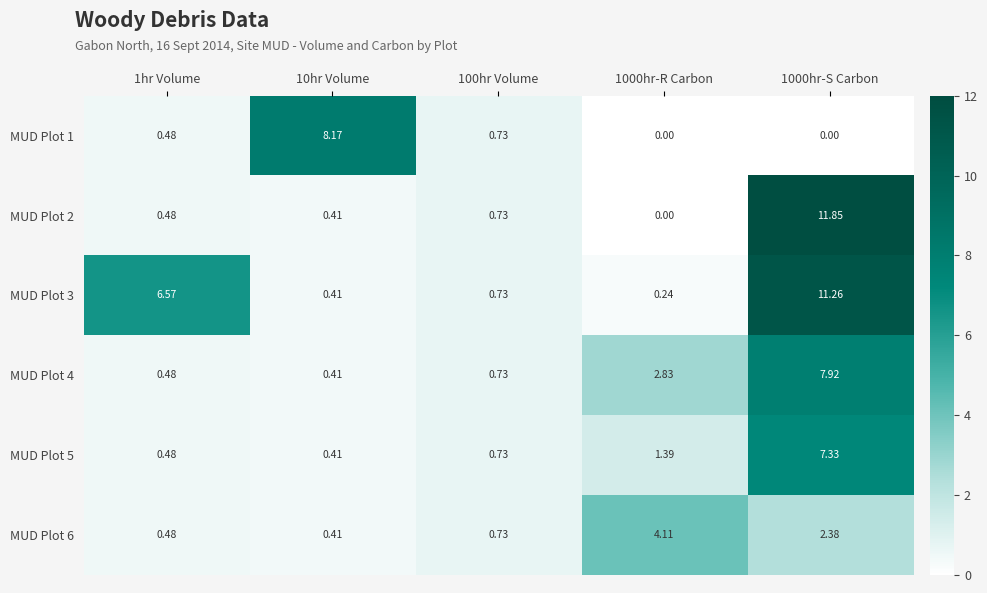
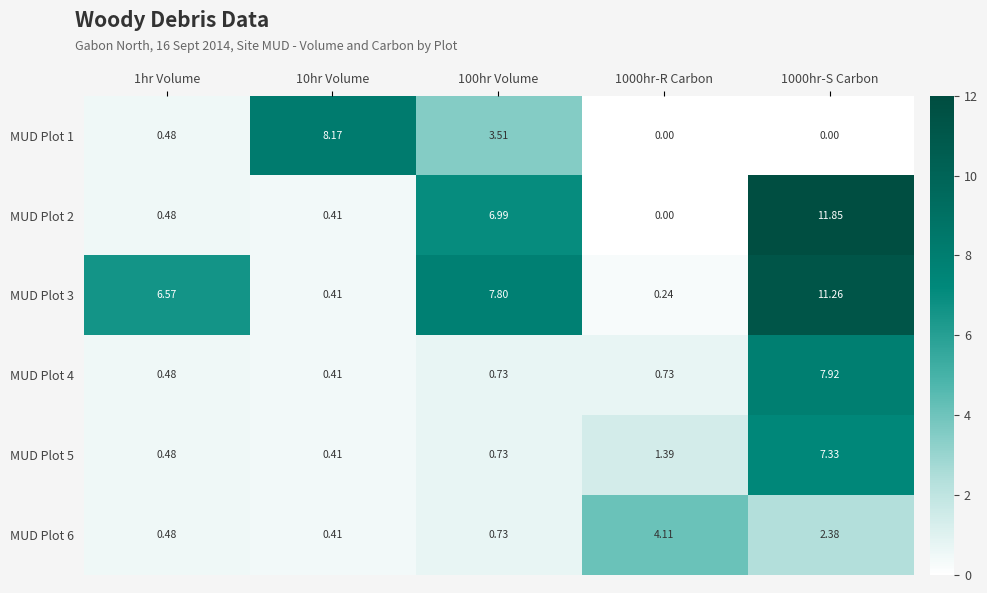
  {
    "MUD Plot 1": {
      "1hr Volume": 0.48,
      "10hr Volume": 8.17,
-     "100hr Volume": 0.73,
+     "100hr Volume": 3.51,
      "1000hr-R Carbon": 0.00,
      "1000hr-S Carbon": 0.00
    },
    "MUD Plot 2": {
      "1hr Volume": 0.48,
      "10hr Volume": 0.41,
-     "100hr Volume": 0.73,
+     "100hr Volume": 6.99,
      "1000hr-R Carbon": 0.00,
      "1000hr-S Carbon": 11.85
    },
    "MUD Plot 3": {
      "1hr Volume": 6.57,
      "10hr Volume": 0.41,
-     "100hr Volume": 0.73,
+     "100hr Volume": 7.80,
      "1000hr-R Carbon": 0.24,
      "1000hr-S Carbon": 11.26
    },
    "MUD Plot 4": {
      "1hr Volume": 0.48,
      "10hr Volume": 0.41,
      "100hr Volume": 0.73,
-     "1000hr-R Carbon": 2.83,
+     "1000hr-R Carbon": 0.73,
      "1000hr-S Carbon": 7.92
    },
    "MUD Plot 5": {
      "1hr Volume": 0.48,
      "10hr Volume": 0.41,
      "100hr Volume": 0.73,
      "1000hr-R Carbon": 1.39,
      "1000hr-S Carbon": 7.33
    },
    "MUD Plot 6": {
      "1hr Volume": 0.48,
      "10hr Volume": 0.41,
      "100hr Volume": 0.73,
      "1000hr-R Carbon": 4.11,
      "1000hr-S Carbon": 2.38
    }
  }
